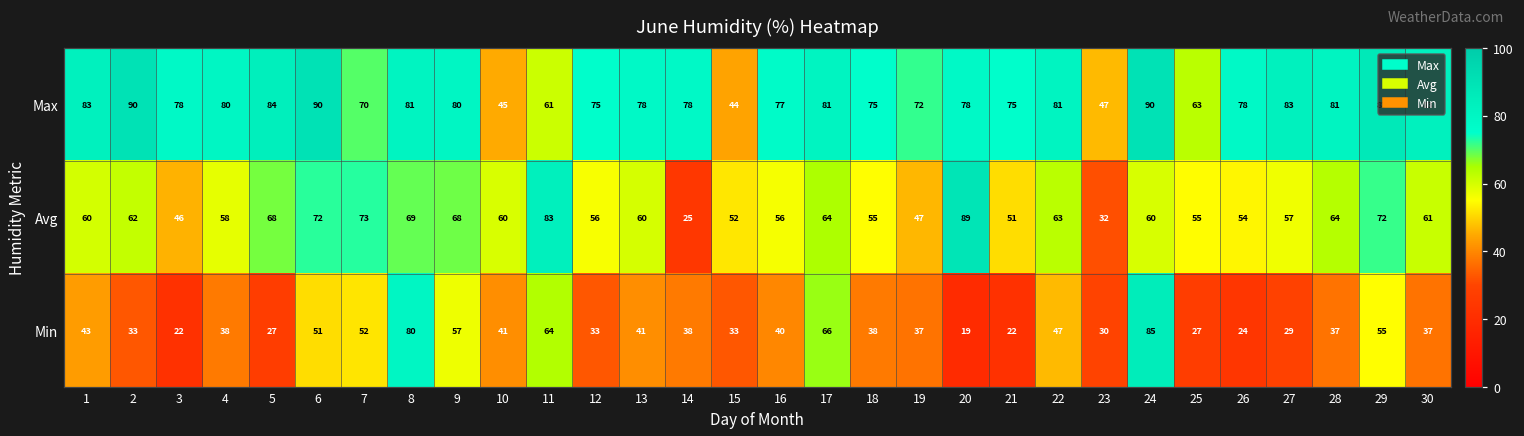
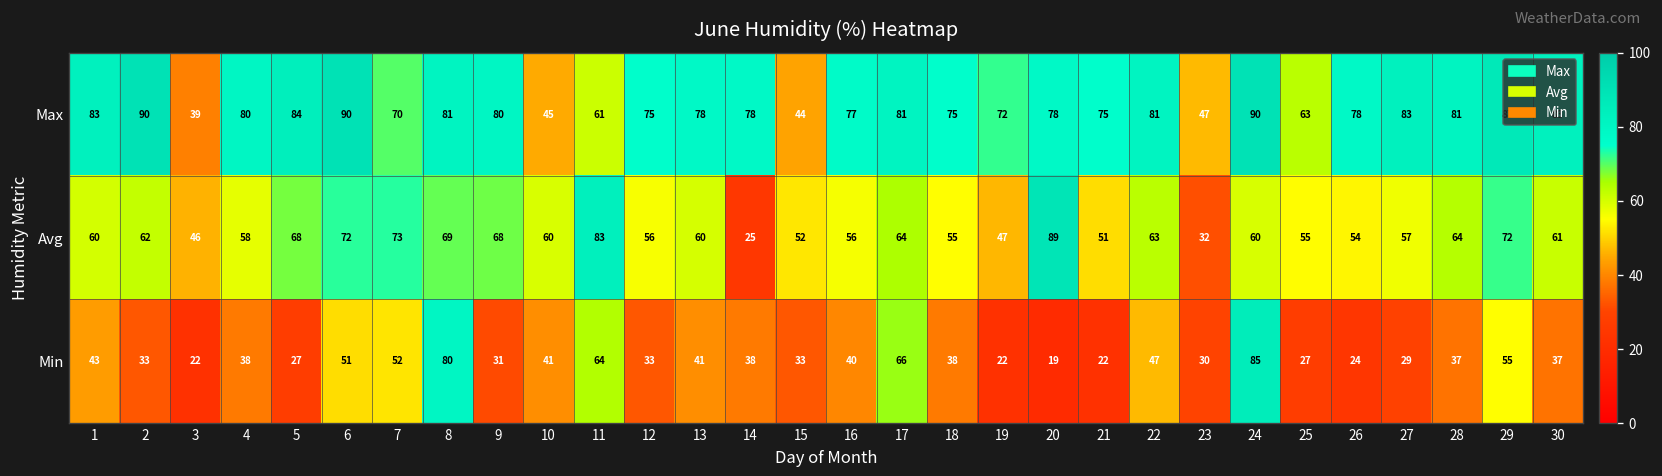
  {
    "Max": {
      "1": 83,
      "2": 90,
-     "3": 78,
+     "3": 39,
      "4": 80,
      "5": 84,
      "6": 90,
      "7": 70,
      "8": 81,
      "9": 80,
      "10": 45,
      "11": 61,
      "12": 75,
      "13": 78,
      "14": 78,
      "15": 44,
      "16": 77,
      "17": 81,
      "18": 75,
      "19": 72,
      "20": 78,
      "21": 75,
      "22": 81,
      "23": 47,
      "24": 90,
      "25": 63,
      "26": 78,
      "27": 83,
      "28": 81
    },
    "Avg": {
      "1": 60,
      "2": 62,
      "3": 46,
      "4": 58,
      "5": 68,
      "6": 72,
      "7": 73,
      "8": 69,
      "9": 68,
      "10": 60,
      "11": 83,
      "12": 56,
      "13": 60,
      "14": 25,
      "15": 52,
      "16": 56,
      "17": 64,
      "18": 55,
      "19": 47,
      "20": 89,
      "21": 51,
      "22": 63,
      "23": 32,
      "24": 60,
      "25": 55,
      "26": 54,
      "27": 57,
      "28": 64,
      "29": 72,
      "30": 61
    },
    "Min": {
      "1": 43,
      "2": 33,
      "3": 22,
      "4": 38,
      "5": 27,
      "6": 51,
      "7": 52,
      "8": 80,
-     "9": 57,
+     "9": 31,
      "10": 41,
      "11": 64,
      "12": 33,
      "13": 41,
      "14": 38,
      "15": 33,
      "16": 40,
      "17": 66,
      "18": 38,
-     "19": 37,
+     "19": 22,
      "20": 19,
      "21": 22,
      "22": 47,
      "23": 30,
      "24": 85,
      "25": 27,
      "26": 24,
      "27": 29,
      "28": 37,
      "29": 55,
      "30": 37
    }
  }
